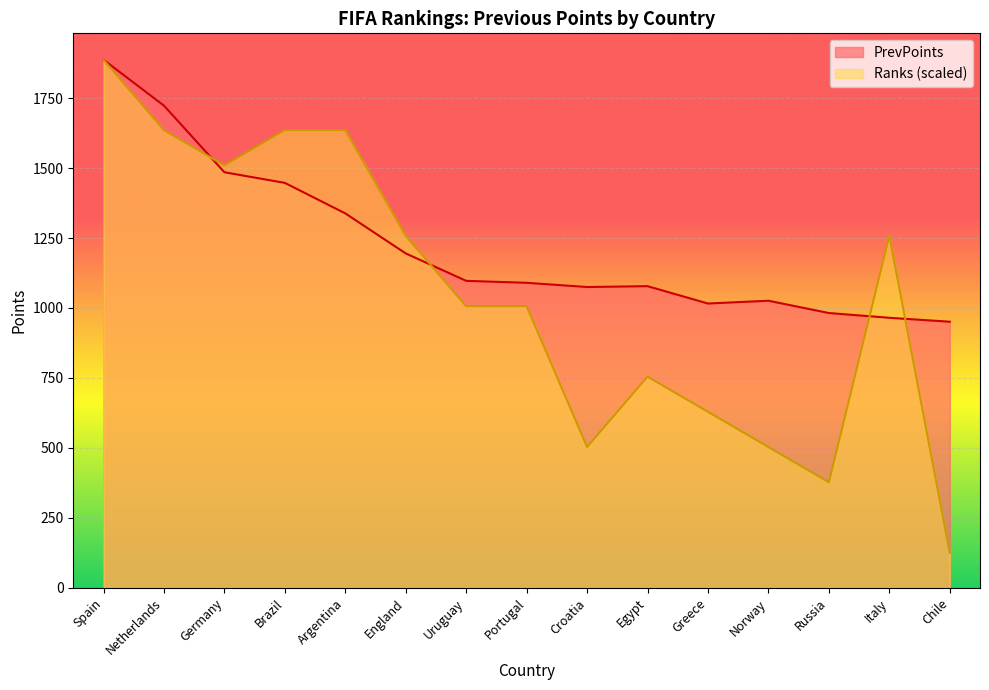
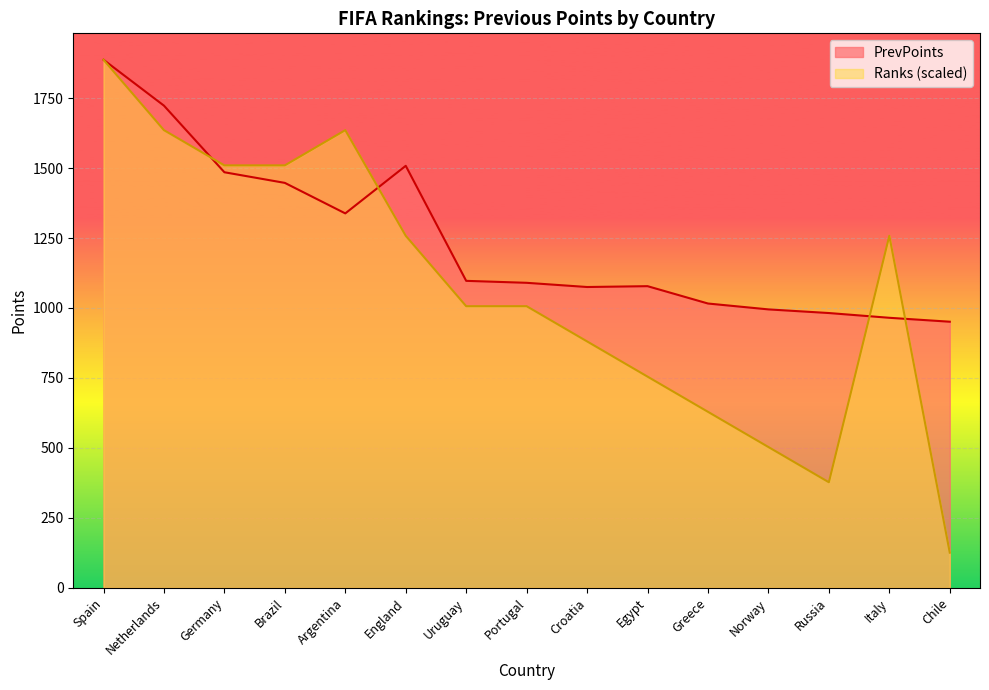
  {
    "PrevPoints": {
      "Netherlands": 1720,
      "Germany": 1490,
      "Brazil": 1450,
      "Argentina": 1340,
-     "England": 1200,
+     "England": 1510,
      "Uruguay": 1100,
      "Portugal": 1090,
      "Croatia": 1080,
      "Egypt": 1080,
      "Greece": 1020,
-     "Norway": 1030,
+     "Norway": 1000,
      "Russia": 980,
      "Italy": 970,
      "Chile": 950
    },
    "Ranks (scaled)": {
      "Netherlands": 1640,
      "Germany": 1510,
-     "Brazil": 1640,
+     "Brazil": 1510,
      "Argentina": 1640,
      "England": 1260,
      "Uruguay": 1010,
      "Portugal": 1010,
-     "Croatia": 500,
+     "Croatia": 880,
      "Egypt": 750,
      "Greece": 630,
      "Norway": 500,
      "Russia": 380,
      "Italy": 1260,
      "Chile": 130
    }
  }
